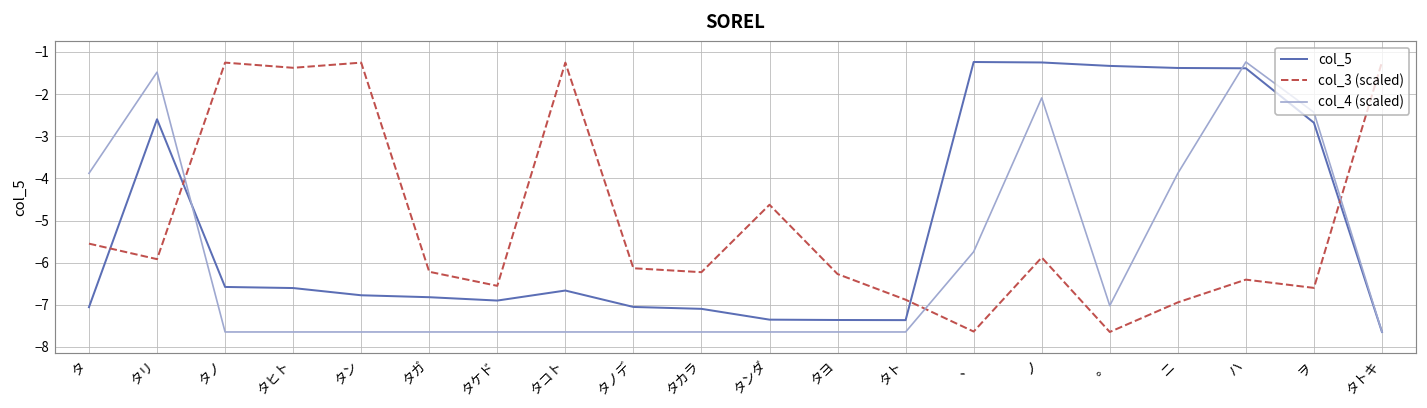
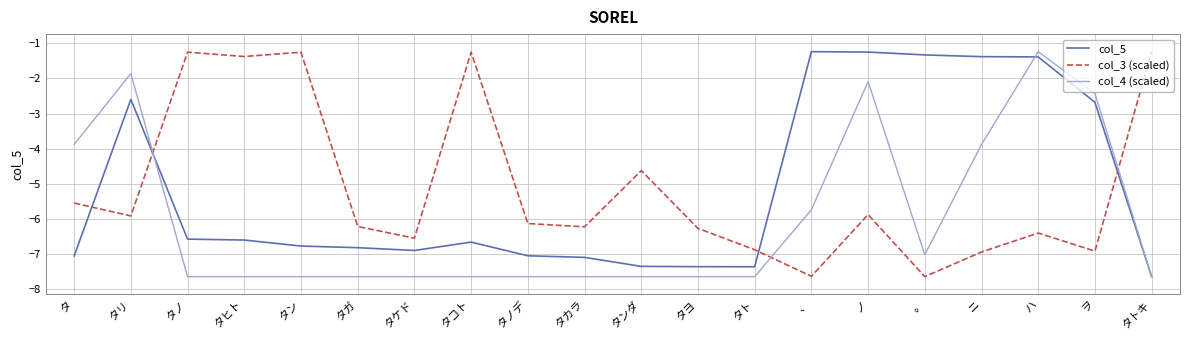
  {
    "col_5": {
      "タ": -7.1,
      "タリ": -2.6,
      "タノ": -6.6,
      "タヒト": -6.6,
      "タン": -6.8,
      "タガ": -6.8,
      "タケド": -6.9,
      "タコト": -6.7,
      "タノデ": -7.1,
      "タカラ": -7.1,
      "タンダ": -7.4,
      "タヨ": -7.4,
      "タト": -7.4,
      "、": -1.2,
      "ノ": -1.2,
      "。": -1.3,
      "ニ": -1.4,
      "ハ": -1.4,
      "ヲ": -2.7
    },
    "col_3 (scaled)": {
      "タ": -5.5,
      "タリ": -5.9,
      "タノ": -1.3,
      "タヒト": -1.4,
      "タン": -1.3,
      "タガ": -6.2,
      "タケド": -6.5,
      "タコト": -1.3,
      "タノデ": -6.1,
      "タカラ": -6.2,
      "タンダ": -4.6,
      "タヨ": -6.3,
      "タト": -6.9,
      "、": -7.6,
      "ノ": -5.9,
      "。": -7.6,
      "ニ": -6.9,
      "ハ": -6.4,
-     "ヲ": -6.6
+     "ヲ": -6.9
    },
    "col_4 (scaled)": {
      "タ": -3.9,
-     "タリ": -1.5,
+     "タリ": -1.9,
      "タノ": -7.6,
      "タヒト": -7.6,
      "タン": -7.6,
      "タガ": -7.6,
      "タケド": -7.6,
      "タコト": -7.6,
      "タノデ": -7.6,
      "タカラ": -7.6,
      "タンダ": -7.6,
      "タヨ": -7.6,
      "タト": -7.6,
      "、": -5.7,
      "ノ": -2.1,
      "。": -7.0,
      "ニ": -3.9,
      "ハ": -1.2,
      "ヲ": -2.4
    }
  }
